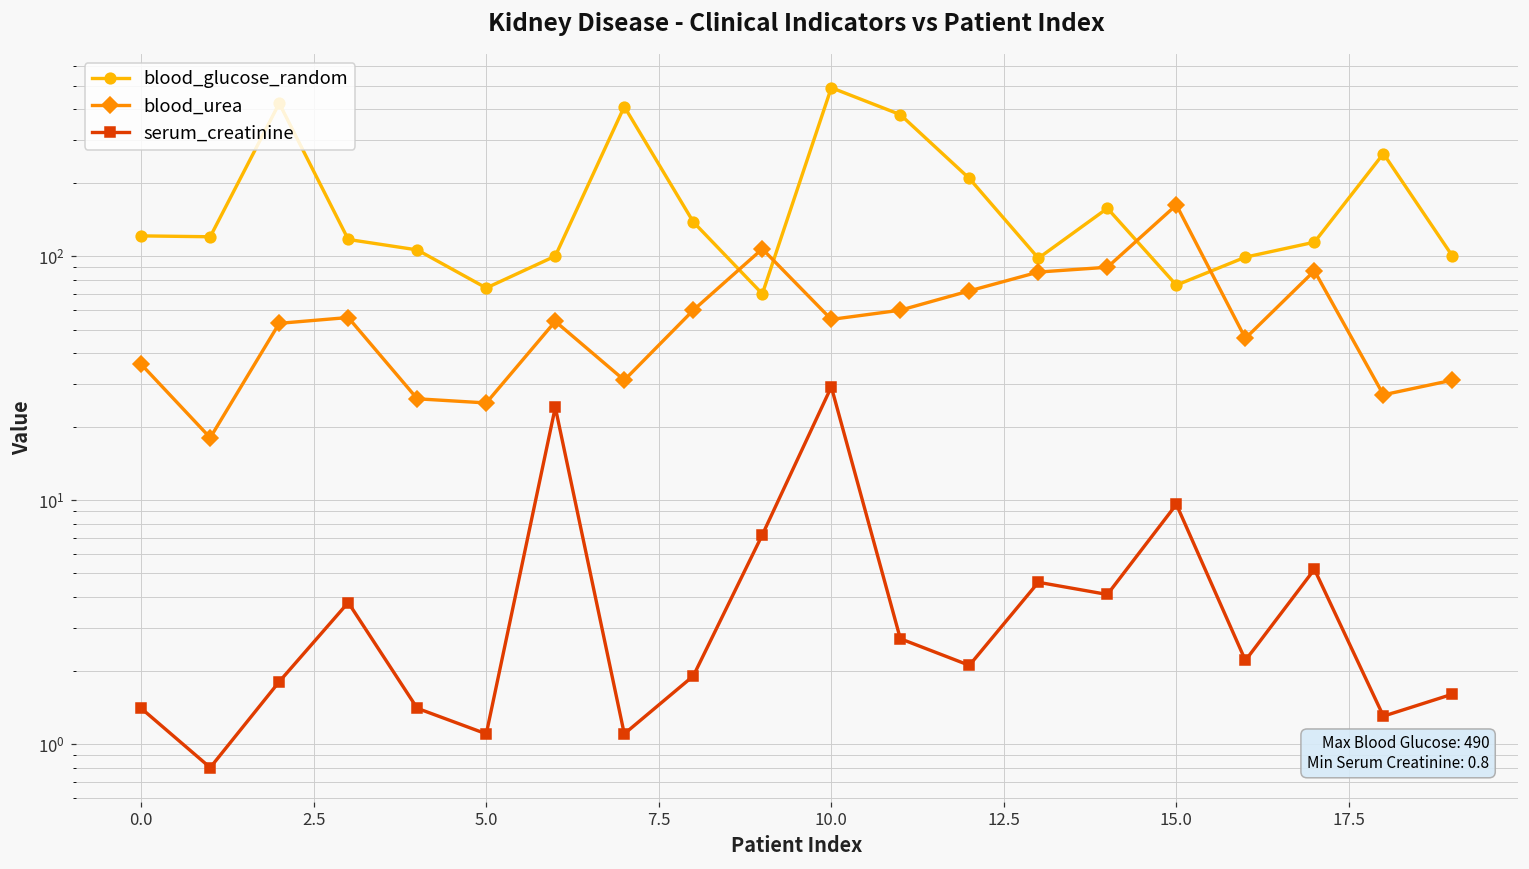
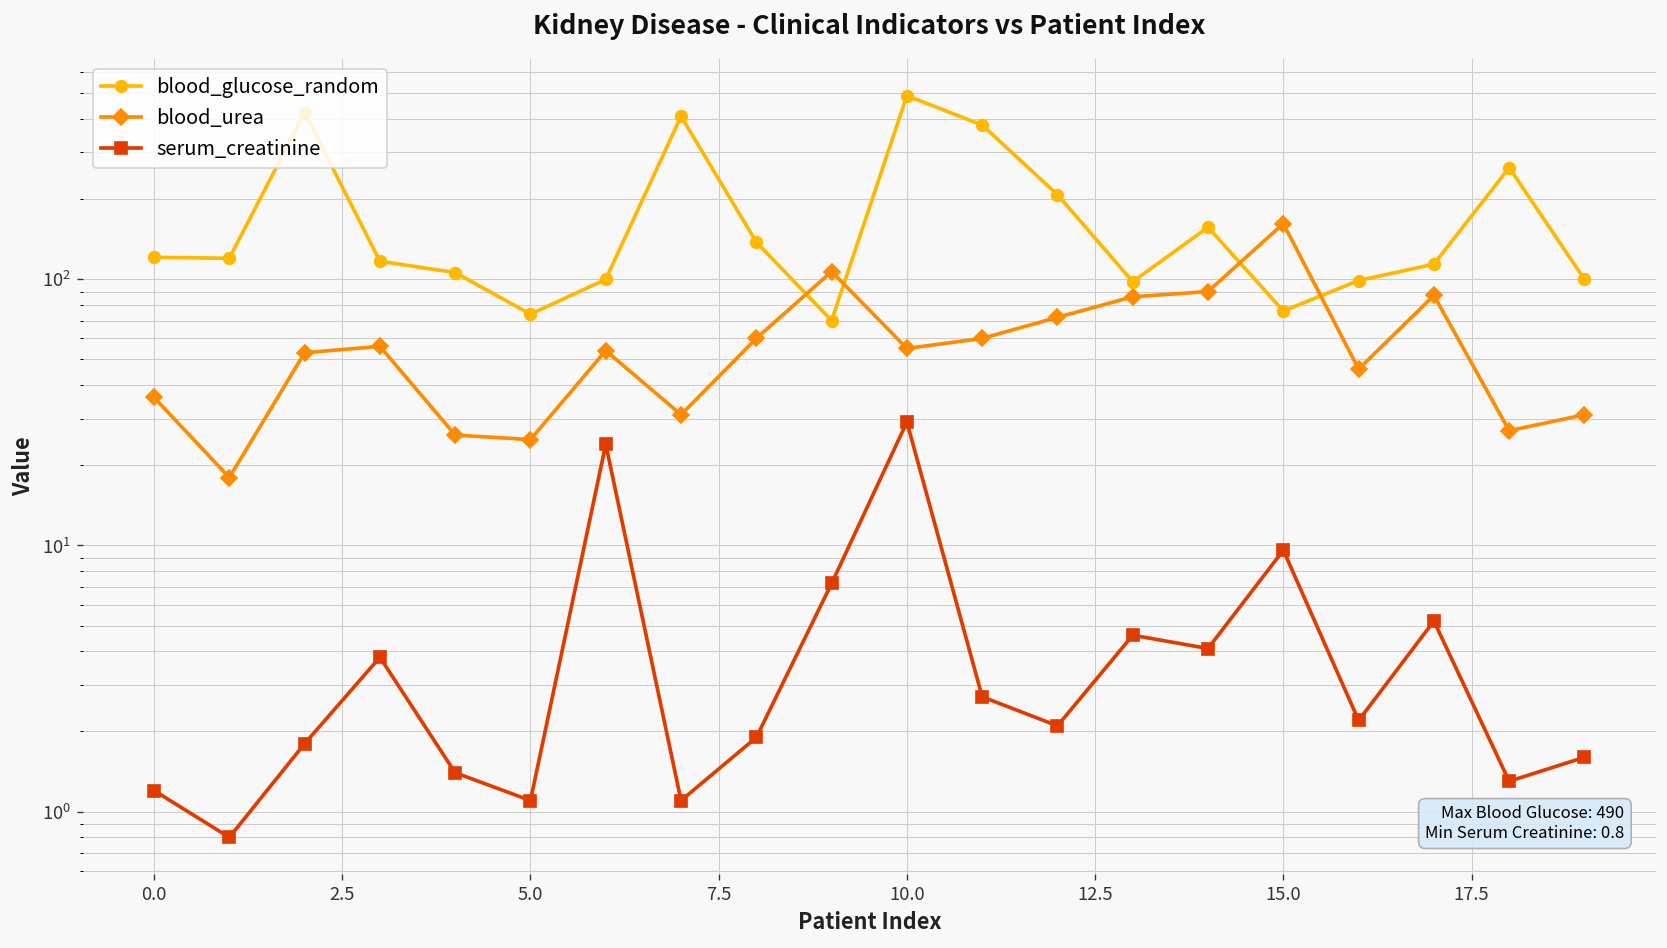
  {
    "serum_creatinine": {
-     "0.0": 1.4,
+     "0.0": 1.2,
      "5.0": 1.1,
      "10.0": 29,
      "15.0": 9.6
    }
  }
